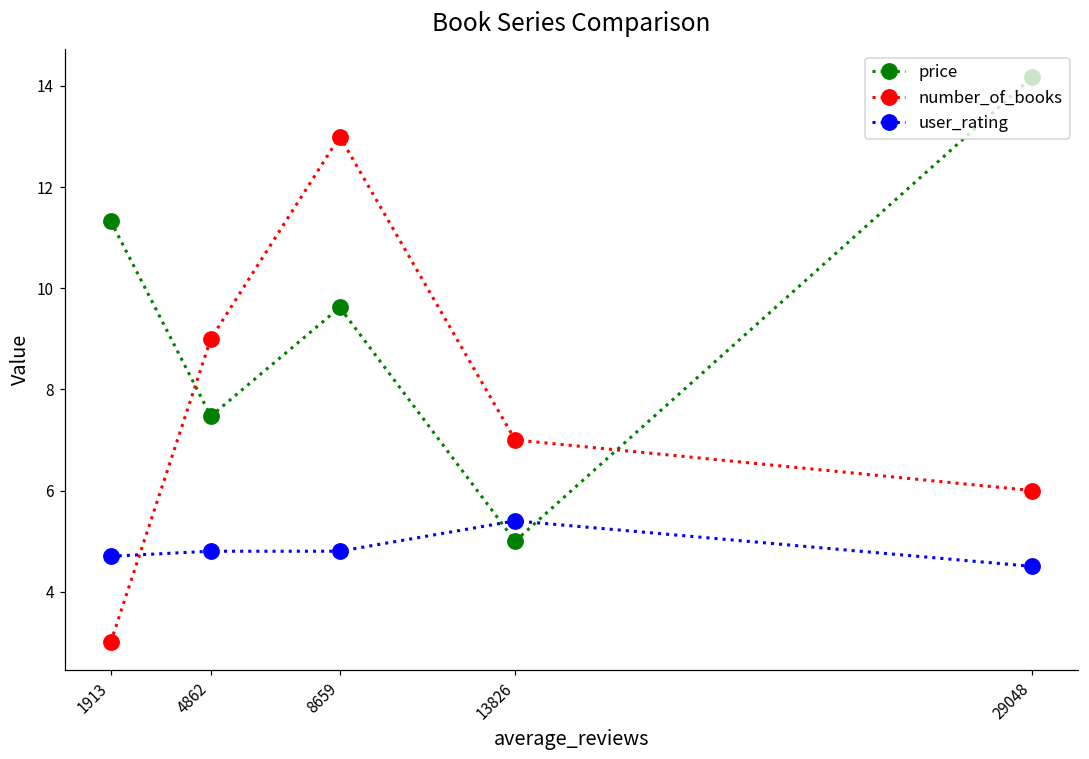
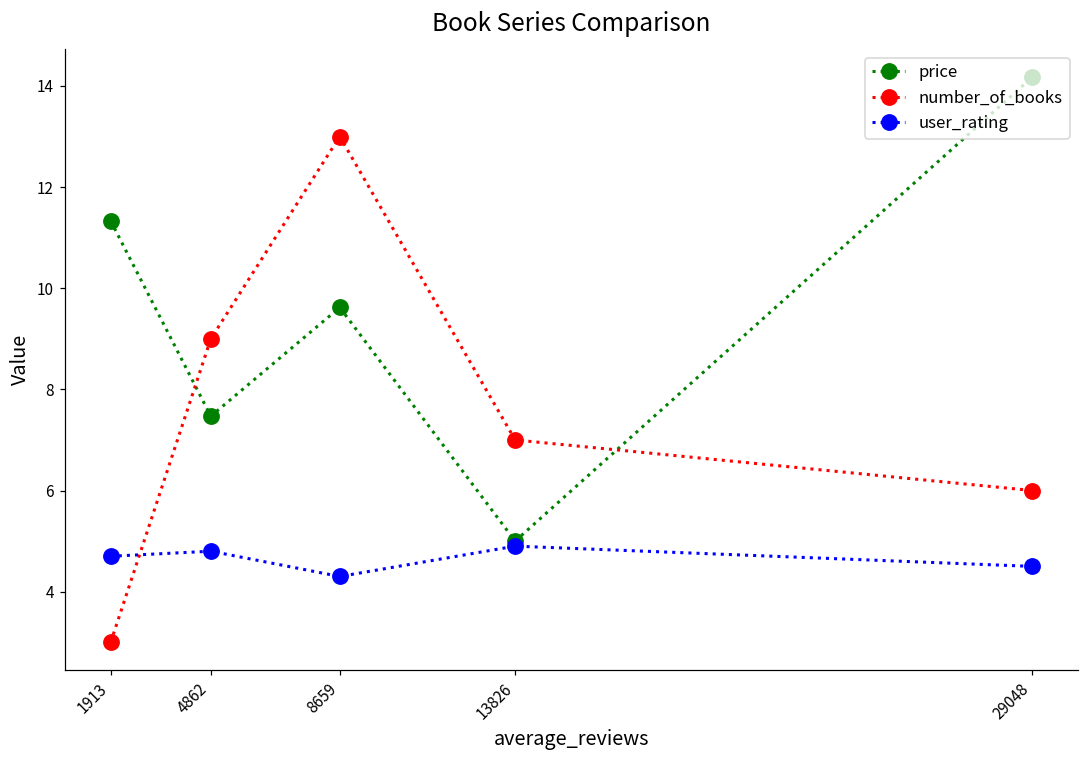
  {
    "price": {
      "1913": 11.3,
      "4862": 7.5,
      "8659": 9.6,
      "13826": 5.0
    },
    "number_of_books": {
      "1913": 3.0,
      "4862": 9.0,
      "8659": 13.0,
      "13826": 7.0,
      "29048": 6.0
    },
    "user_rating": {
      "1913": 4.7,
      "4862": 4.8,
-     "8659": 4.8,
-     "13826": 5.4,
+     "8659": 4.3,
+     "13826": 4.9,
      "29048": 4.5
    }
  }
